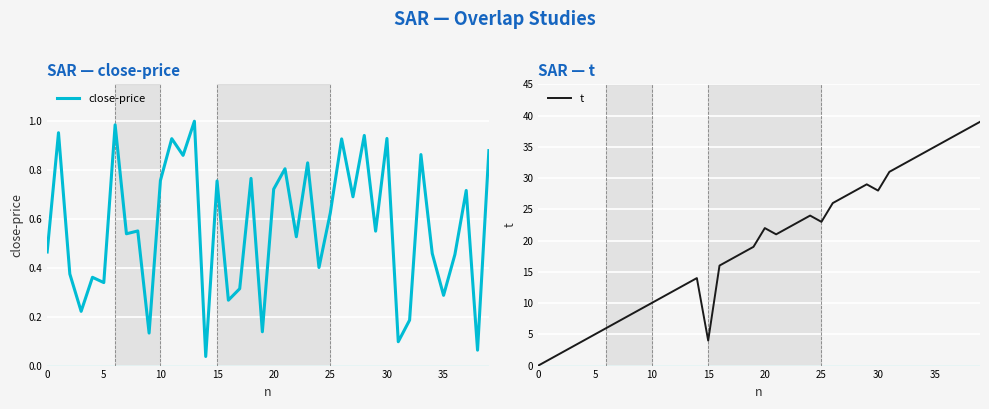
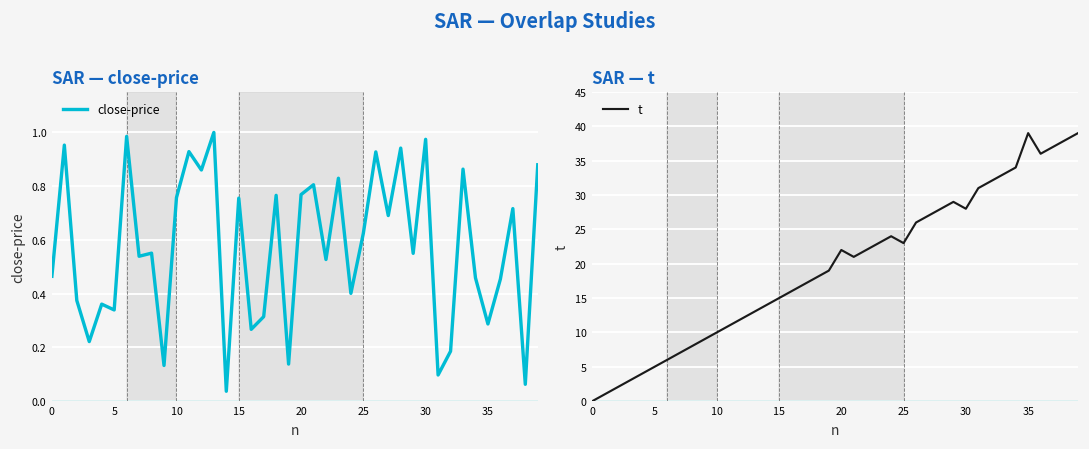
  {
    "SAR — close-price": {
      "0": 0.46,
      "5": 0.34,
      "10": 0.76,
      "15": 0.76,
-     "20": 0.72,
+     "20": 0.77,
      "25": 0.62,
-     "30": 0.93,
+     "30": 0.97,
      "35": 0.29
    },
    "SAR — t": {
      "0": 0,
      "5": 5,
      "10": 10,
-     "15": 4,
+     "15": 15,
      "20": 22,
      "25": 23,
      "30": 28,
-     "35": 35
+     "35": 39
    }
  }
